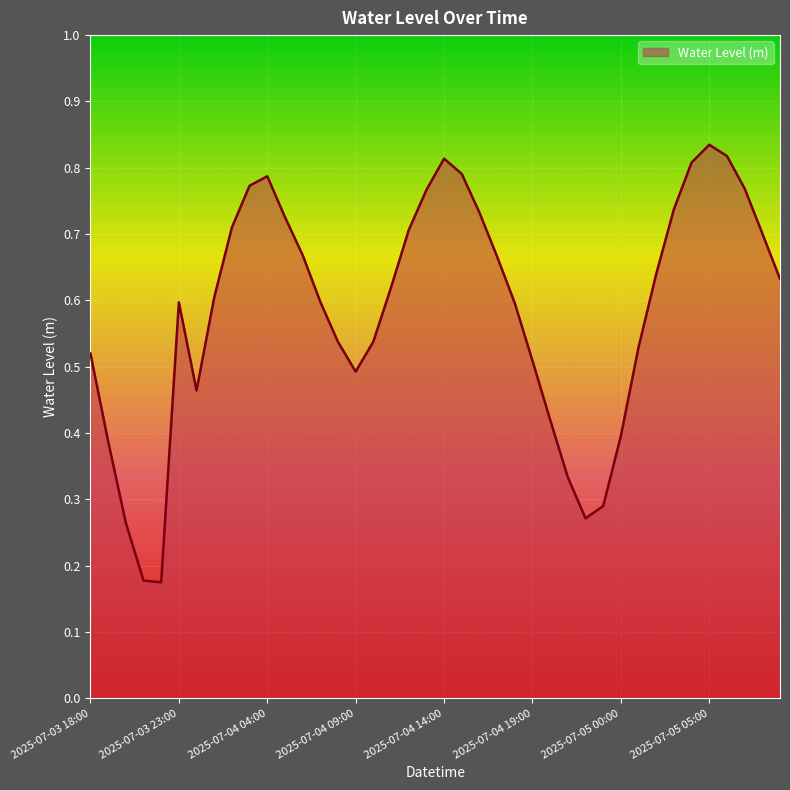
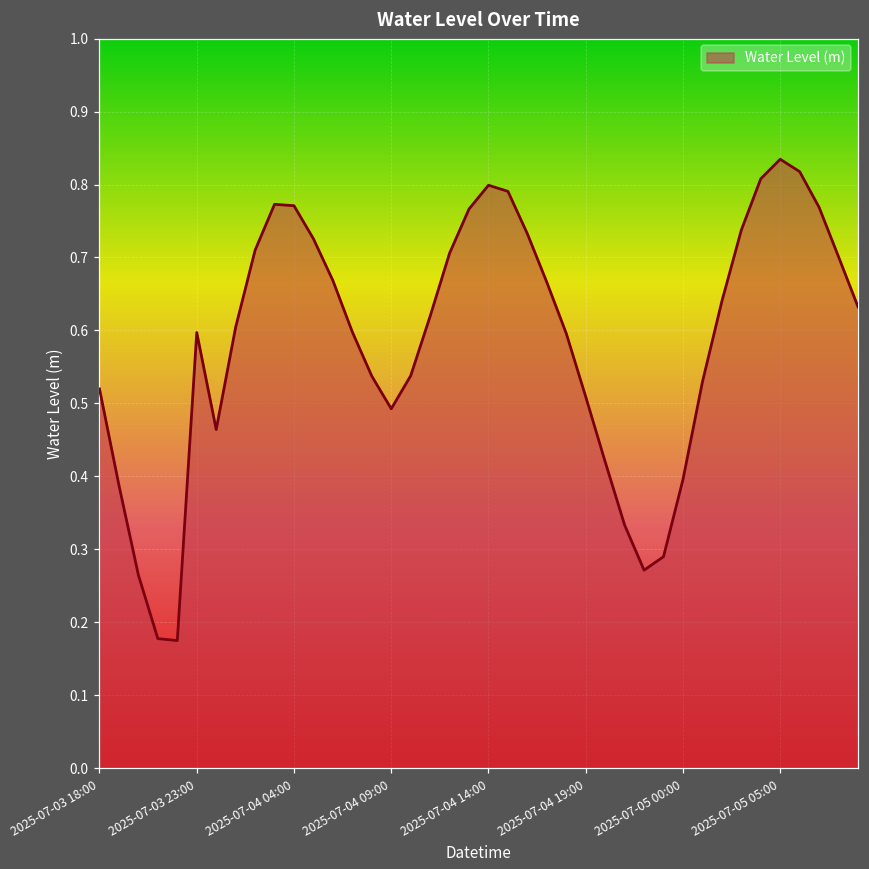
  {
    "2025-07-03 18:00": 0.52,
    "2025-07-03 23:00": 0.60,
-   "2025-07-04 04:00": 0.79,
+   "2025-07-04 04:00": 0.77,
    "2025-07-04 09:00": 0.49,
-   "2025-07-04 14:00": 0.81,
+   "2025-07-04 14:00": 0.80,
    "2025-07-04 19:00": 0.51,
    "2025-07-05 00:00": 0.40,
    "2025-07-05 05:00": 0.83
  }
